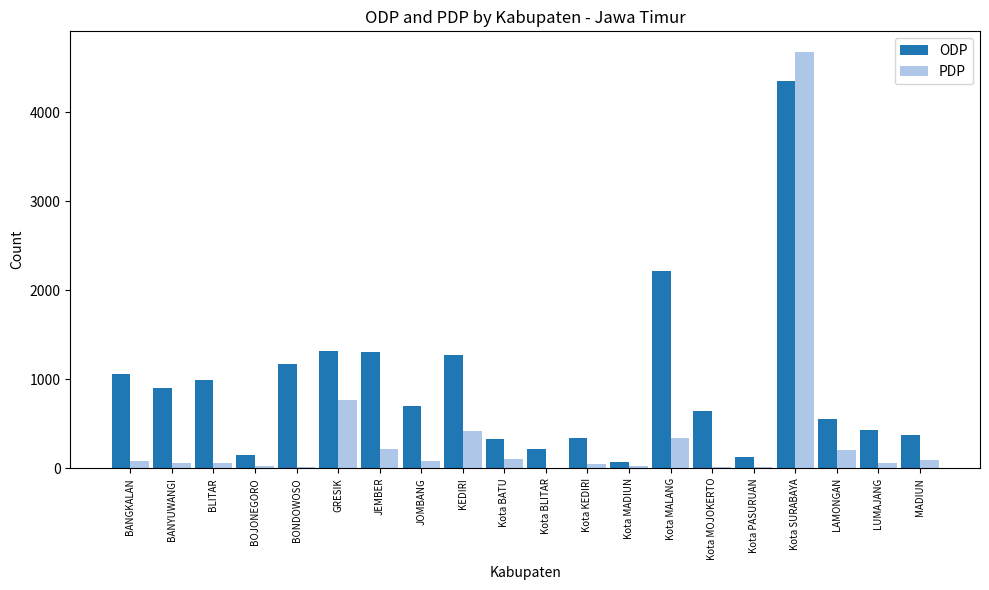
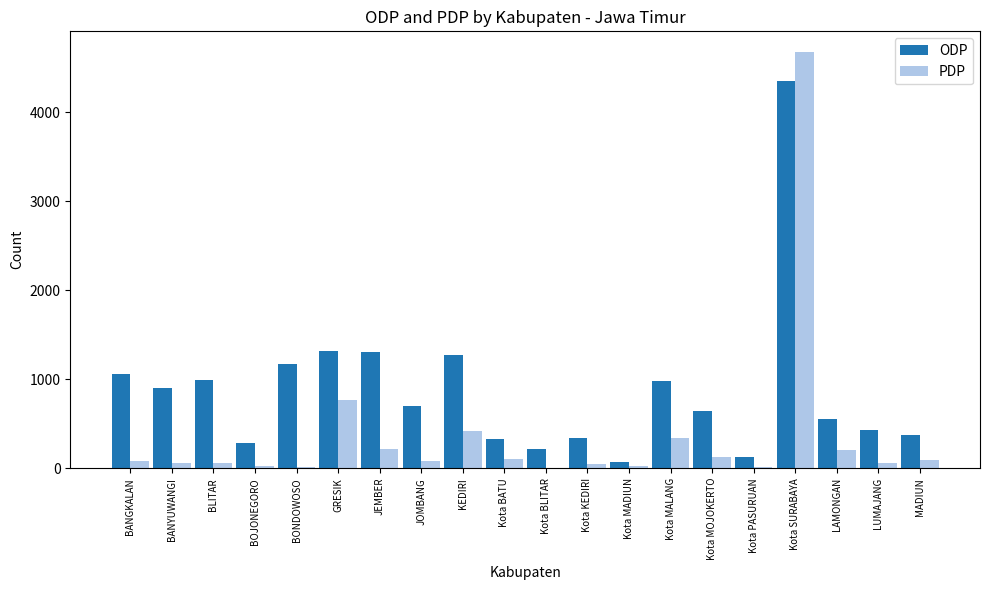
  {
    "ODP": {
      "BANGKALAN": 1100,
      "BANYUWANGI": 900,
      "BLITAR": 1000,
-     "BOJONEGORO": 100,
+     "BOJONEGORO": 300,
      "BONDOWOSO": 1200,
      "GRESIK": 1300,
      "JEMBER": 1300,
      "JOMBANG": 700,
      "KEDIRI": 1300,
      "Kota BATU": 300,
      "Kota BLITAR": 200,
      "Kota KEDIRI": 300,
      "Kota MADIUN": 100,
-     "Kota MALANG": 2200,
+     "Kota MALANG": 1000,
      "Kota MOJOKERTO": 600,
      "Kota PASURUAN": 100,
      "Kota SURABAYA": 4400,
      "LAMONGAN": 600,
      "LUMAJANG": 400,
      "MADIUN": 400
    },
    "PDP": {
      "BANGKALAN": 100,
      "BANYUWANGI": 100,
      "BLITAR": 100,
      "BOJONEGORO": 0,
      "GRESIK": 800,
      "JEMBER": 200,
      "JOMBANG": 100,
      "KEDIRI": 400,
      "Kota BATU": 100,
      "Kota KEDIRI": 0,
      "Kota MADIUN": 0,
      "Kota MALANG": 300,
-     "Kota MOJOKERTO": 0,
+     "Kota MOJOKERTO": 100,
      "Kota SURABAYA": 4700,
      "LAMONGAN": 200,
      "LUMAJANG": 100,
      "MADIUN": 100
    }
  }
